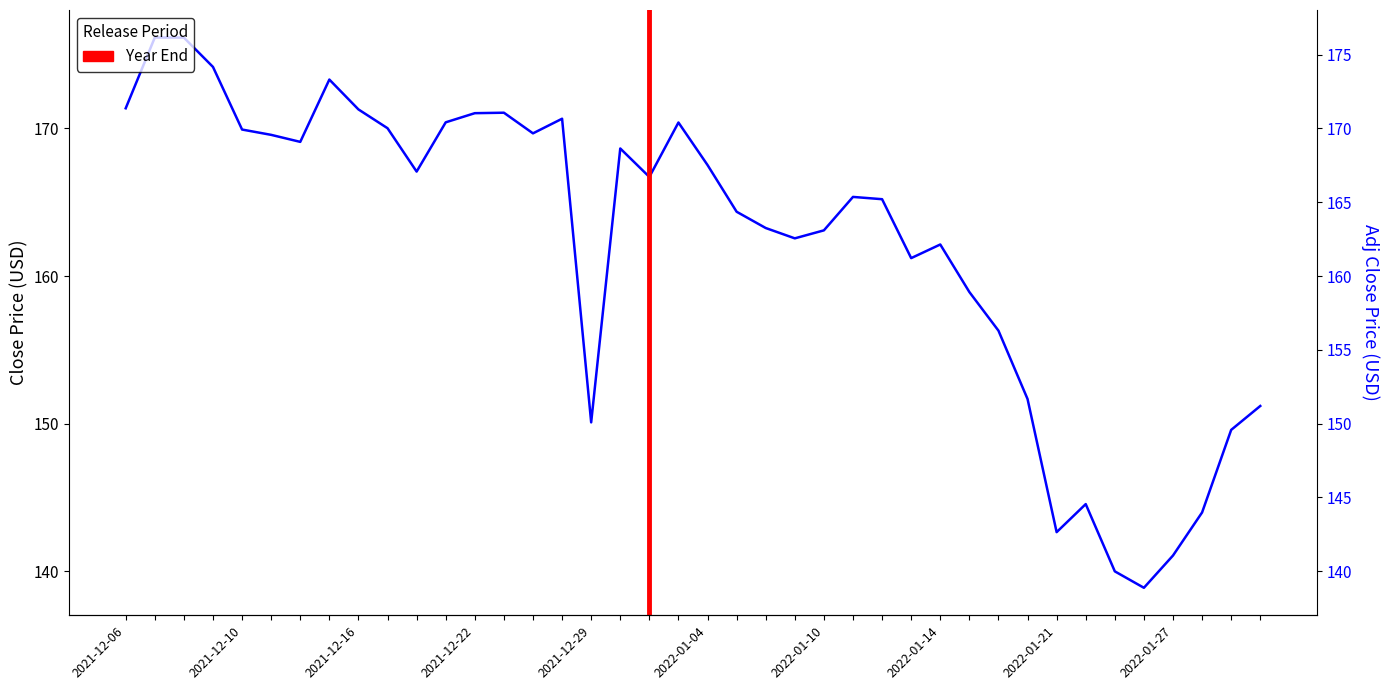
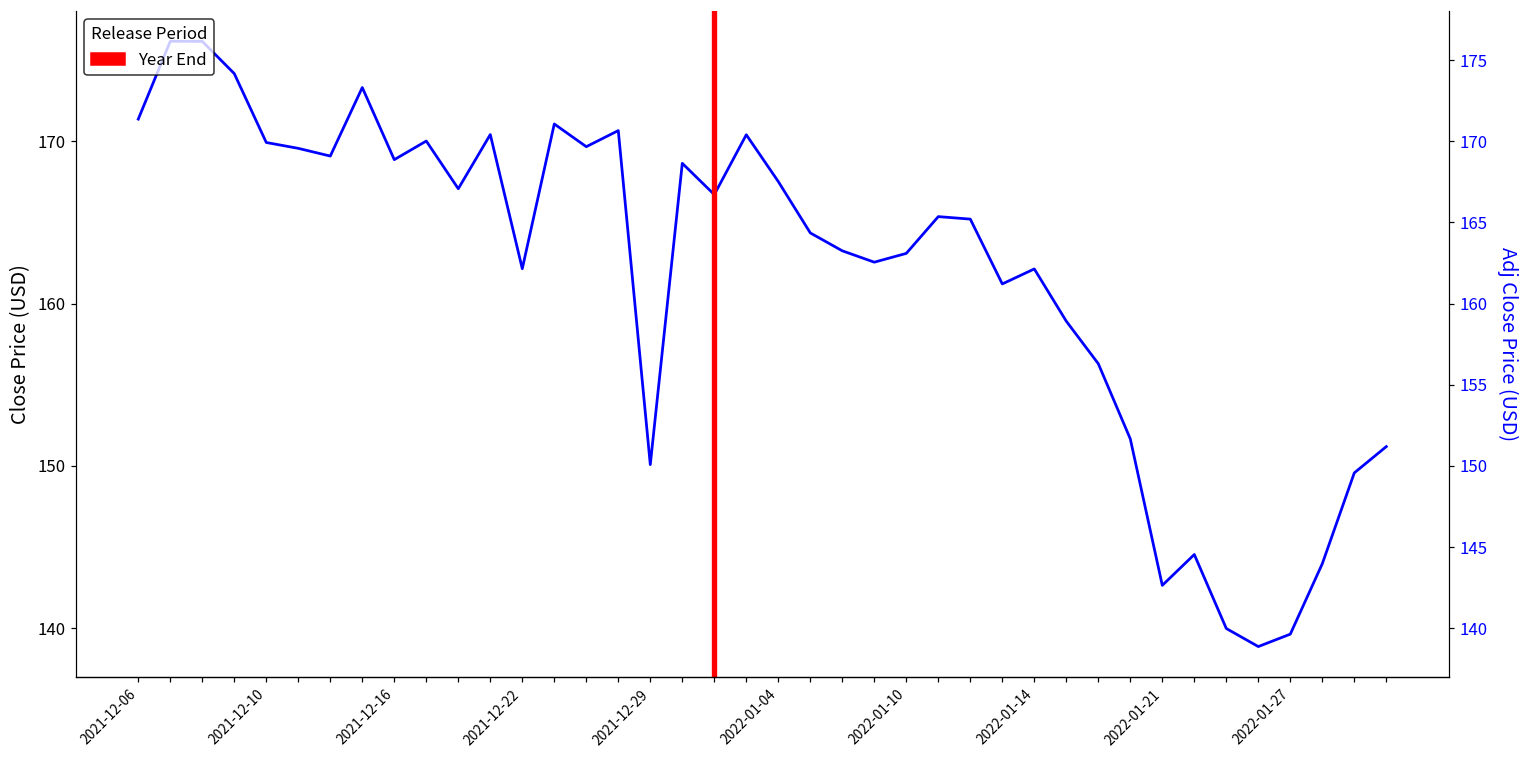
  {
    "2021-12-06": 171.4,
    "2021-12-10": 169.9,
-   "2021-12-16": 171.3,
-   "2021-12-22": 171.0,
+   "2021-12-16": 168.9,
+   "2021-12-22": 162.2,
    "2021-12-29": 150.1,
    "2022-01-04": 167.5,
    "2022-01-10": 163.1,
    "2022-01-14": 162.1,
    "2022-01-21": 142.6,
-   "2022-01-27": 141.1
+   "2022-01-27": 139.6
  }
